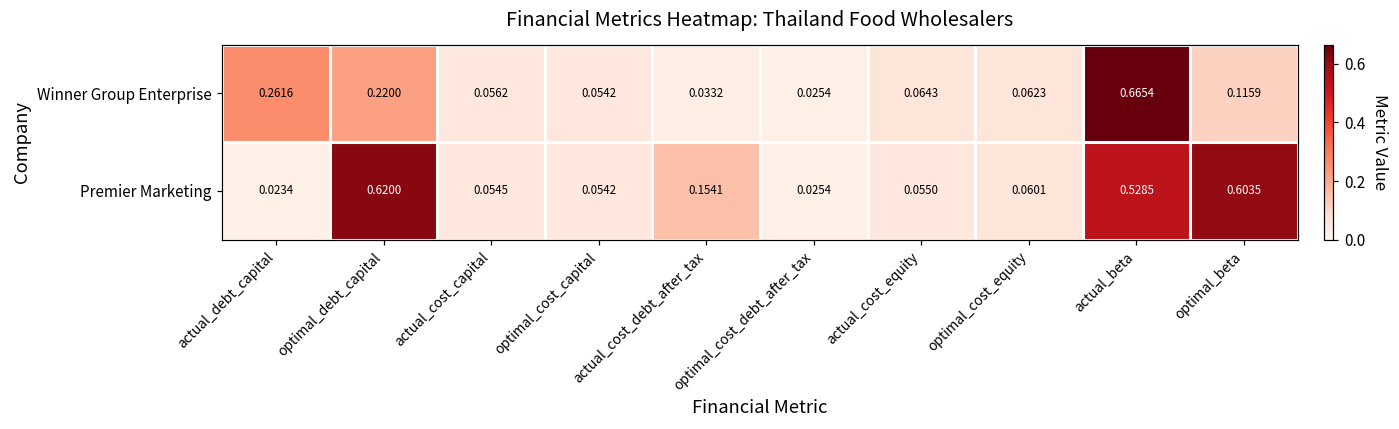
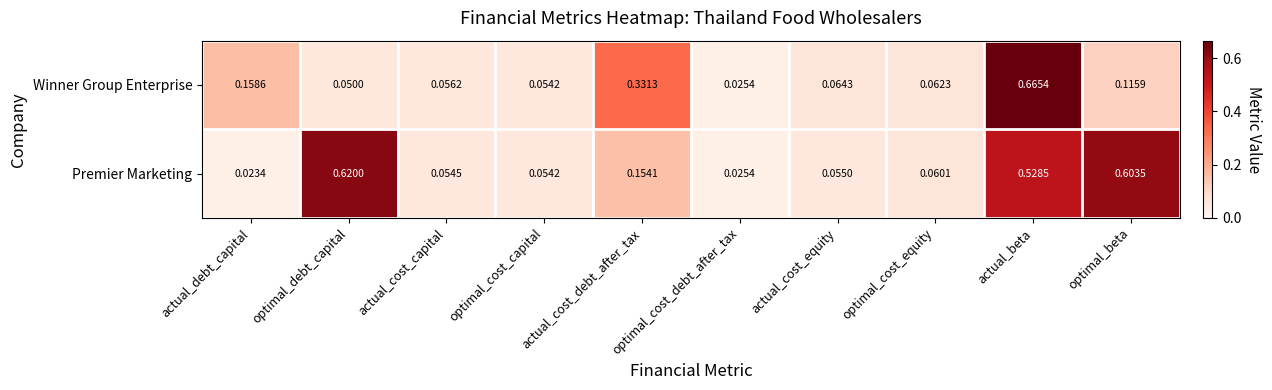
  {
    "Winner Group Enterprise": {
-     "actual_debt_capital": 0.2616,
-     "optimal_debt_capital": 0.2200,
+     "actual_debt_capital": 0.1586,
+     "optimal_debt_capital": 0.0500,
      "actual_cost_capital": 0.0562,
      "optimal_cost_capital": 0.0542,
-     "actual_cost_debt_after_tax": 0.0332,
+     "actual_cost_debt_after_tax": 0.3313,
      "optimal_cost_debt_after_tax": 0.0254,
      "actual_cost_equity": 0.0643,
      "optimal_cost_equity": 0.0623,
      "actual_beta": 0.6654,
      "optimal_beta": 0.1159
    },
    "Premier Marketing": {
      "actual_debt_capital": 0.0234,
      "optimal_debt_capital": 0.6200,
      "actual_cost_capital": 0.0545,
      "optimal_cost_capital": 0.0542,
      "actual_cost_debt_after_tax": 0.1541,
      "optimal_cost_debt_after_tax": 0.0254,
      "actual_cost_equity": 0.0550,
      "optimal_cost_equity": 0.0601,
      "actual_beta": 0.5285,
      "optimal_beta": 0.6035
    }
  }
